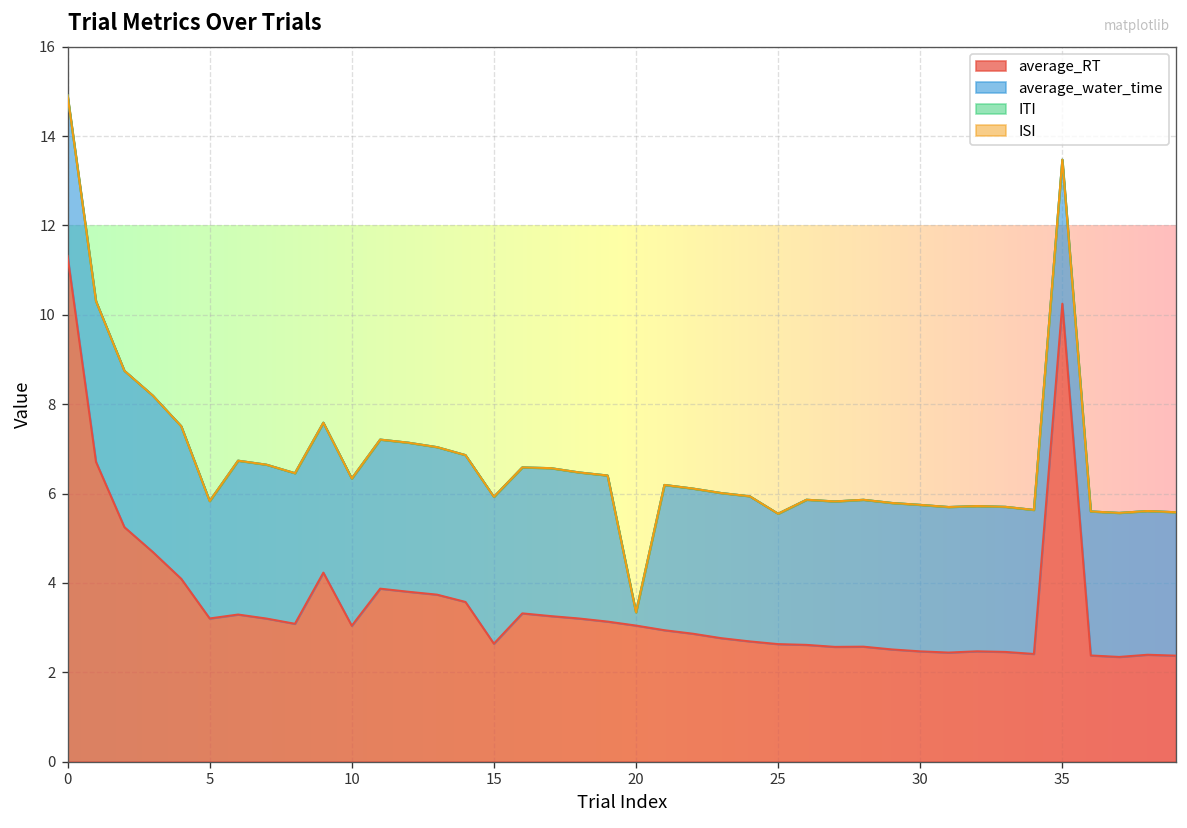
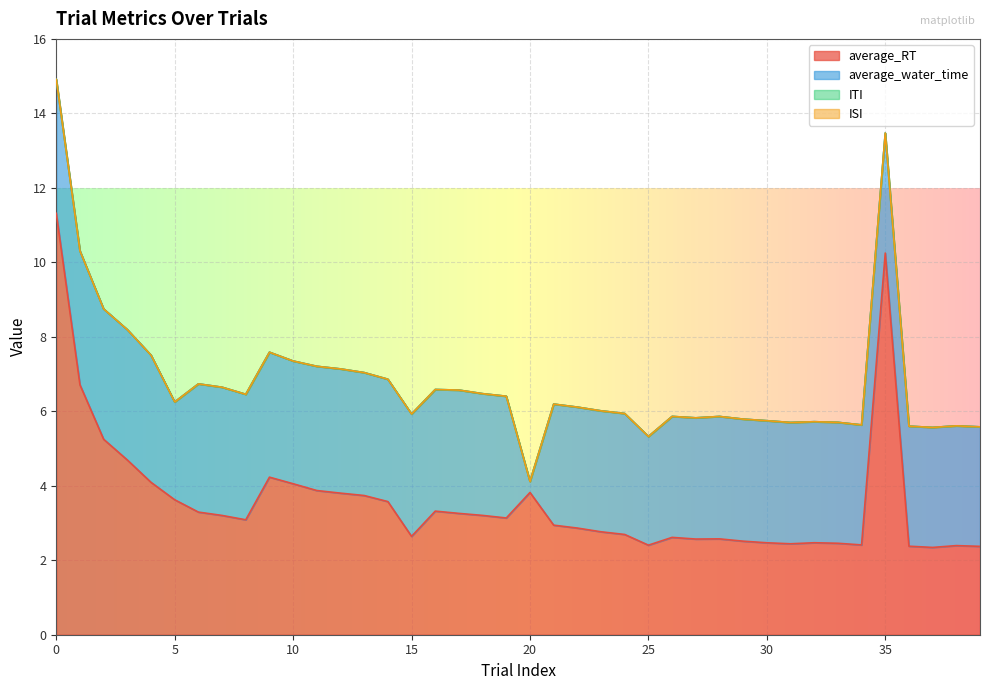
  {
    "average_RT": {
      "0": 11.3,
-     "5": 3.2,
-     "10": 3.0,
+     "5": 3.6,
+     "10": 4.1,
      "15": 2.6,
-     "20": 3.0,
-     "25": 2.6,
+     "20": 3.8,
+     "25": 2.4,
      "30": 2.5,
      "35": 10.2
    }
  }
